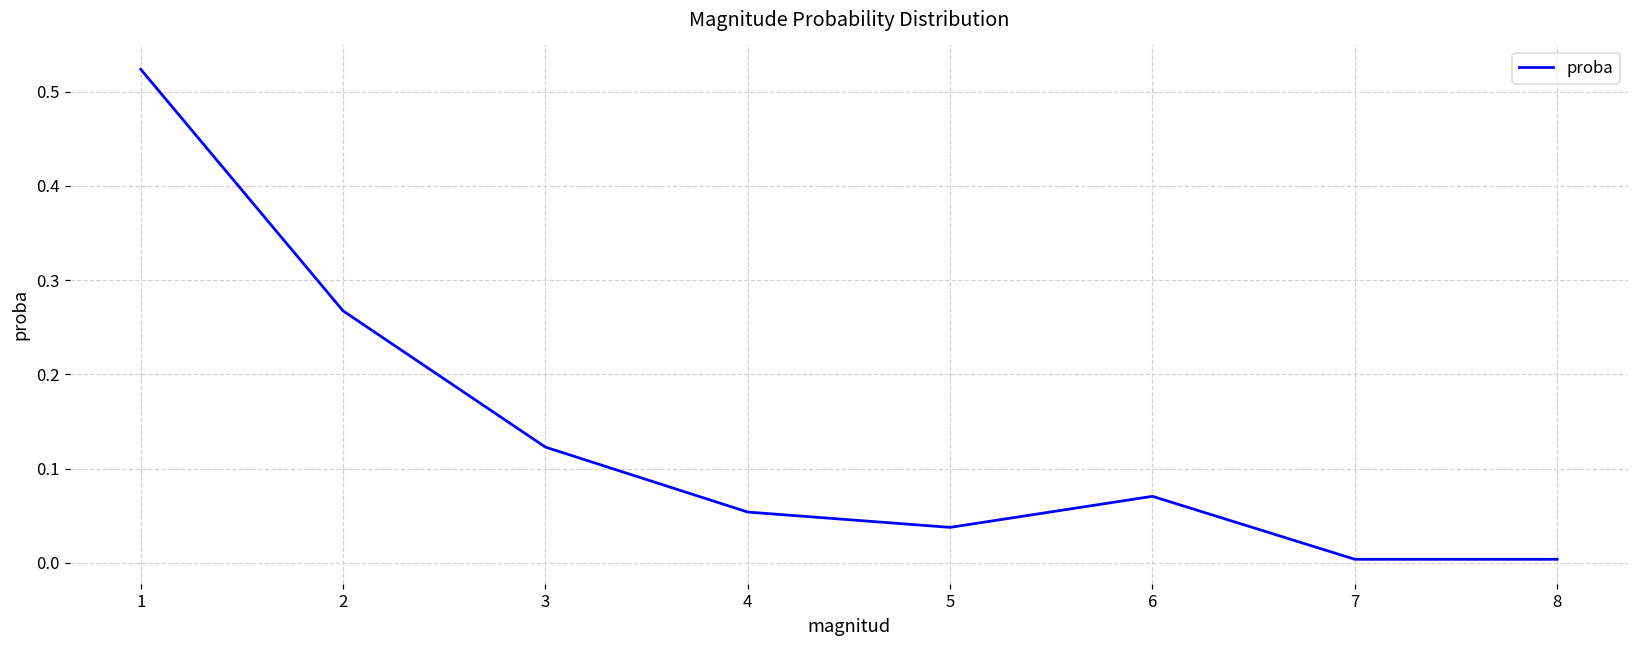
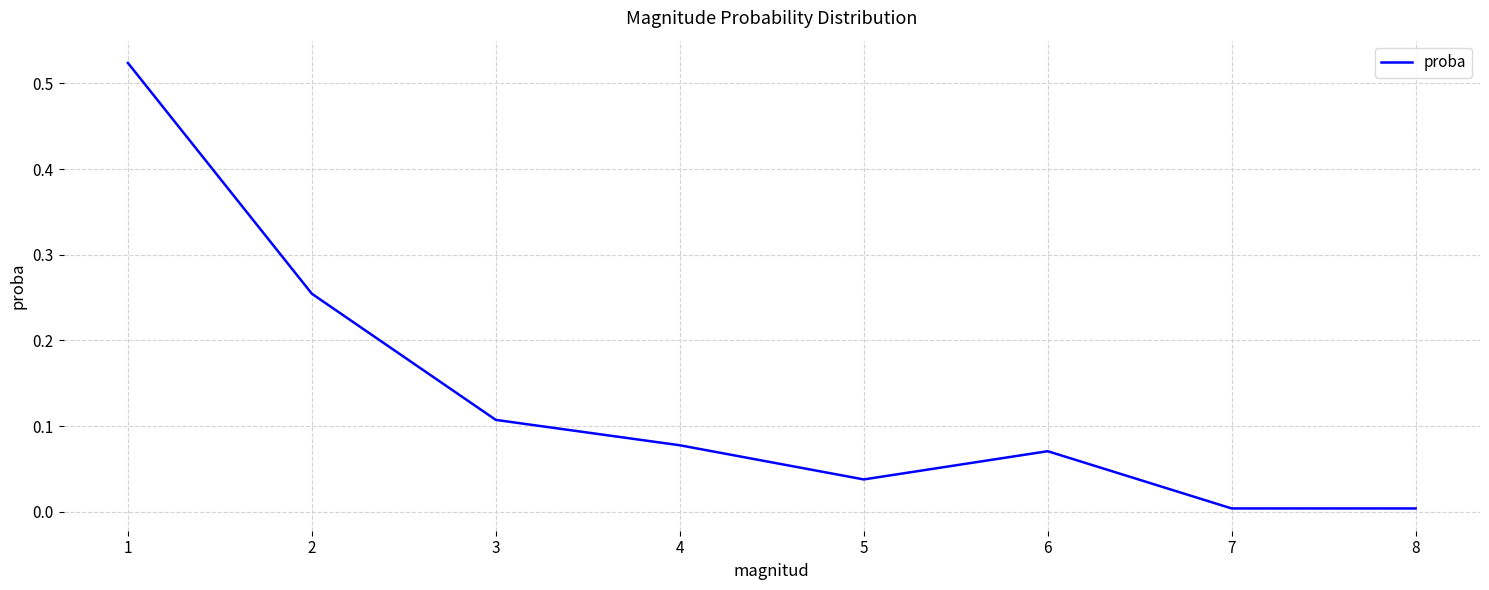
  {
    "1": 0.52,
-   "2": 0.27,
-   "3": 0.12,
-   "4": 0.05,
+   "2": 0.25,
+   "3": 0.11,
+   "4": 0.08,
    "5": 0.04,
    "6": 0.07,
    "7": 0.00,
    "8": 0.00
  }
